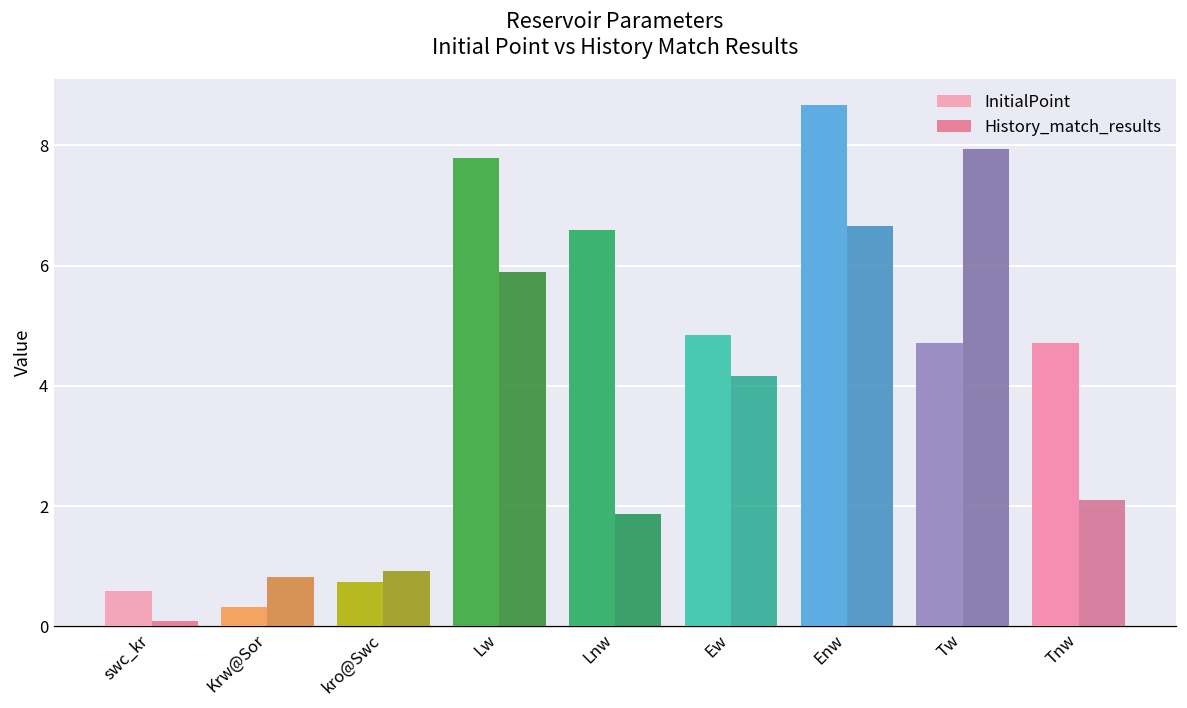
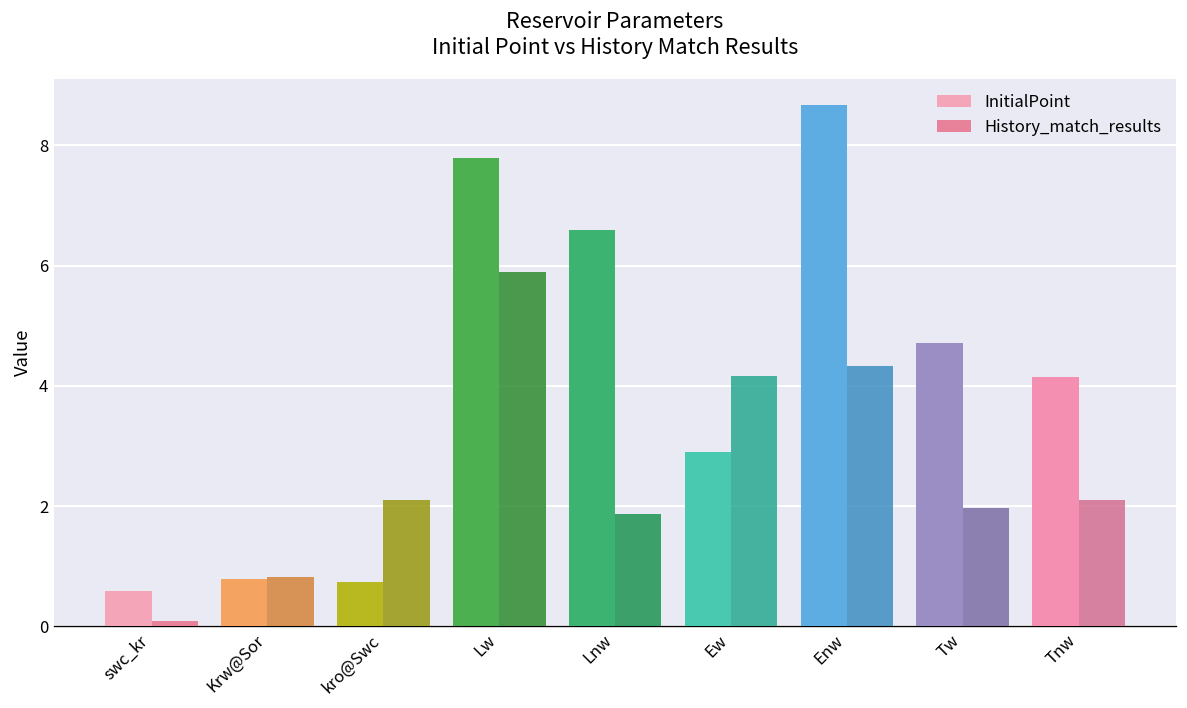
  {
    "InitialPoint": {
      "swc_kr": 0.6,
-     "Krw@Sor": 0.3,
+     "Krw@Sor": 0.8,
      "kro@Swc": 0.7,
      "Lw": 7.8,
      "Lnw": 6.6,
-     "Ew": 4.8,
+     "Ew": 2.9,
      "Enw": 8.7,
      "Tw": 4.7,
-     "Tnw": 4.7
+     "Tnw": 4.2
    },
    "History_match_results": {
      "swc_kr": 0.1,
      "Krw@Sor": 0.8,
-     "kro@Swc": 0.9,
+     "kro@Swc": 2.1,
      "Lw": 5.9,
      "Lnw": 1.9,
      "Ew": 4.2,
-     "Enw": 6.7,
-     "Tw": 7.9,
+     "Enw": 4.3,
+     "Tw": 2.0,
      "Tnw": 2.1
    }
  }
